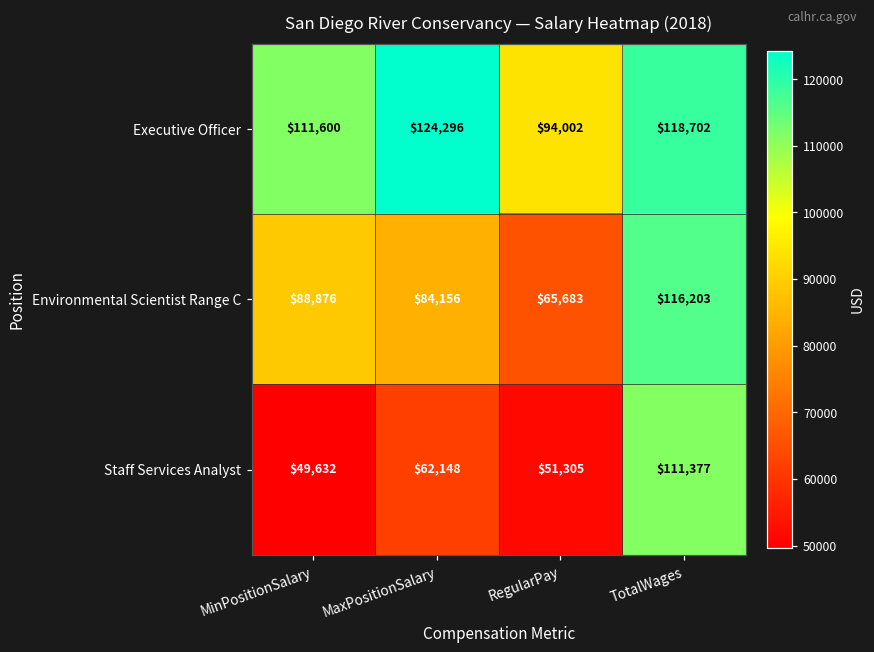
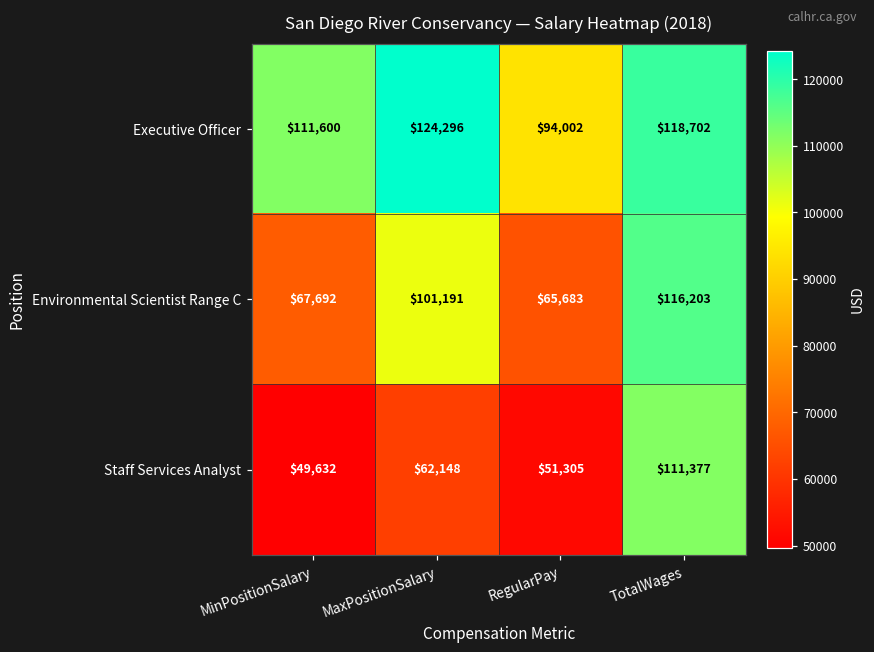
  {
    "Executive Officer": {
      "MinPositionSalary": "$111,600",
      "MaxPositionSalary": "$124,296",
      "RegularPay": "$94,002",
      "TotalWages": "$118,702"
    },
    "Environmental Scientist Range C": {
-     "MinPositionSalary": "$88,876",
-     "MaxPositionSalary": "$84,156",
+     "MinPositionSalary": "$67,692",
+     "MaxPositionSalary": "$101,191",
      "RegularPay": "$65,683",
      "TotalWages": "$116,203"
    },
    "Staff Services Analyst": {
      "MinPositionSalary": "$49,632",
      "MaxPositionSalary": "$62,148",
      "RegularPay": "$51,305",
      "TotalWages": "$111,377"
    }
  }
